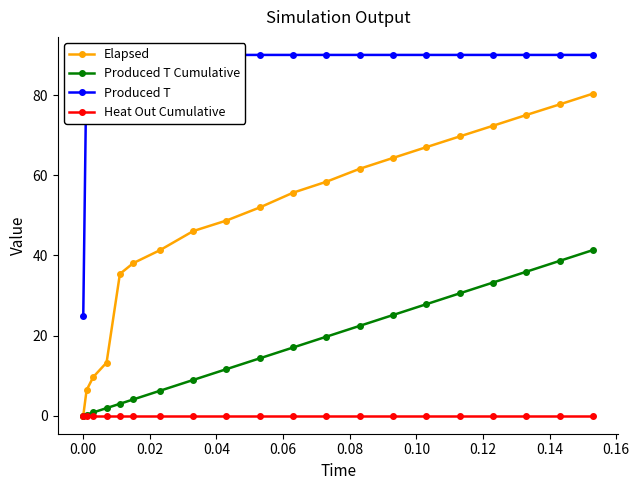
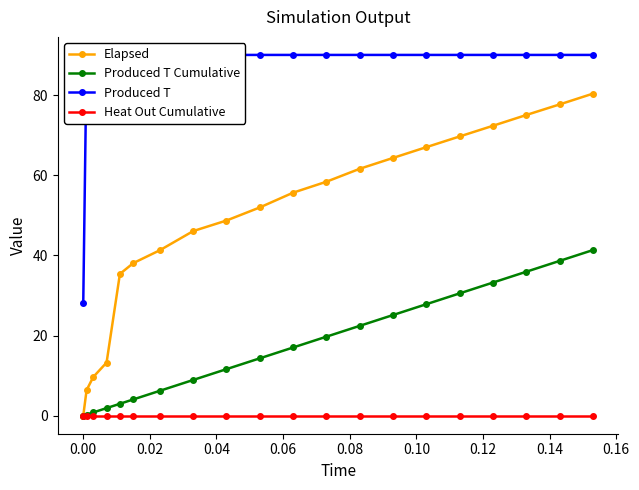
  {
    "Produced T": {
-     "0.00": 25
+     "0.00": 28
    }
  }
